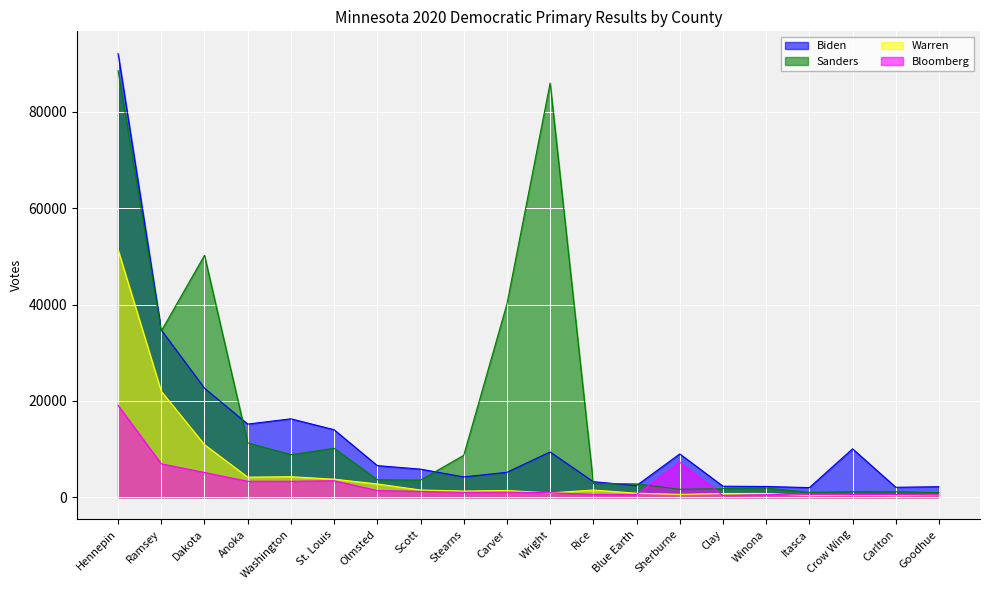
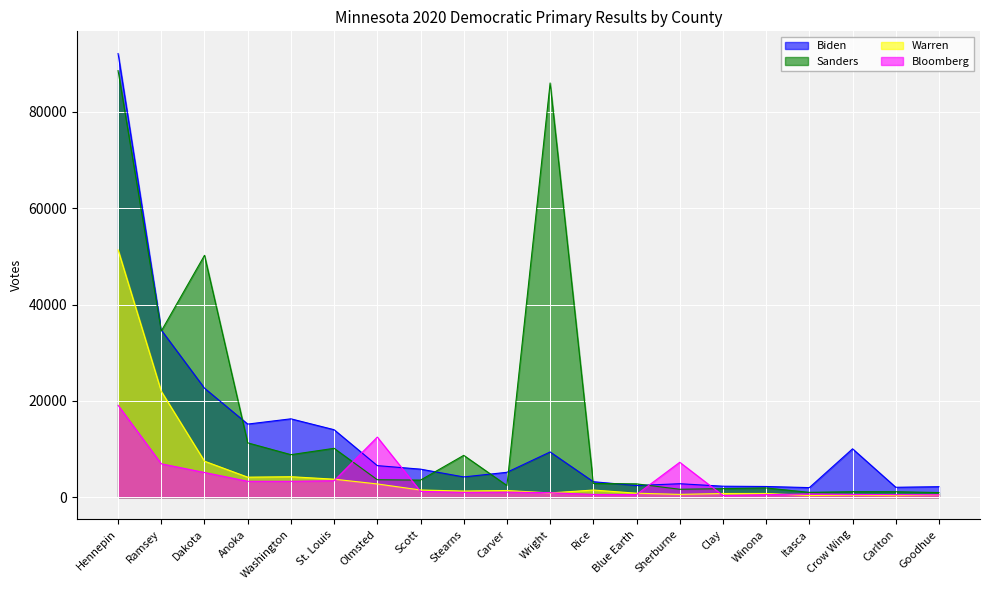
  {
    "Biden": {
      "Hennepin": 92000,
      "Dakota": 23000,
      "Anoka": 15000,
      "Washington": 16000,
      "St. Louis": 14000,
      "Olmsted": 7000,
      "Scott": 6000,
      "Stearns": 4000,
      "Carver": 5000,
      "Wright": 9000,
-     "Sherburne": 9000,
+     "Sherburne": 3000,
      "Itasca": 2000,
      "Crow Wing": 10000,
      "Carlton": 2000,
      "Goodhue": 2000
    },
    "Sanders": {
      "Hennepin": 89000,
      "Dakota": 50000,
      "Anoka": 11000,
      "Washington": 9000,
      "St. Louis": 10000,
      "Olmsted": 4000,
      "Scott": 4000,
      "Stearns": 9000,
-     "Carver": 40000,
+     "Carver": 2000,
      "Wright": 86000,
      "Sherburne": 2000,
      "Crow Wing": 1000,
      "Carlton": 1000
    },
    "Warren": {
      "Hennepin": 51000,
      "Ramsey": 22000,
-     "Dakota": 11000,
+     "Dakota": 7000,
      "Anoka": 4000,
      "Washington": 4000,
      "Olmsted": 3000,
      "Rice": 1000,
      "Sherburne": 1000
    },
    "Bloomberg": {
      "Hennepin": 19000,
      "Ramsey": 7000,
      "Dakota": 5000,
      "Anoka": 3000,
      "Washington": 3000,
-     "Olmsted": 1000,
+     "Olmsted": 12000,
      "Rice": 1000,
      "Sherburne": 7000
    }
  }
